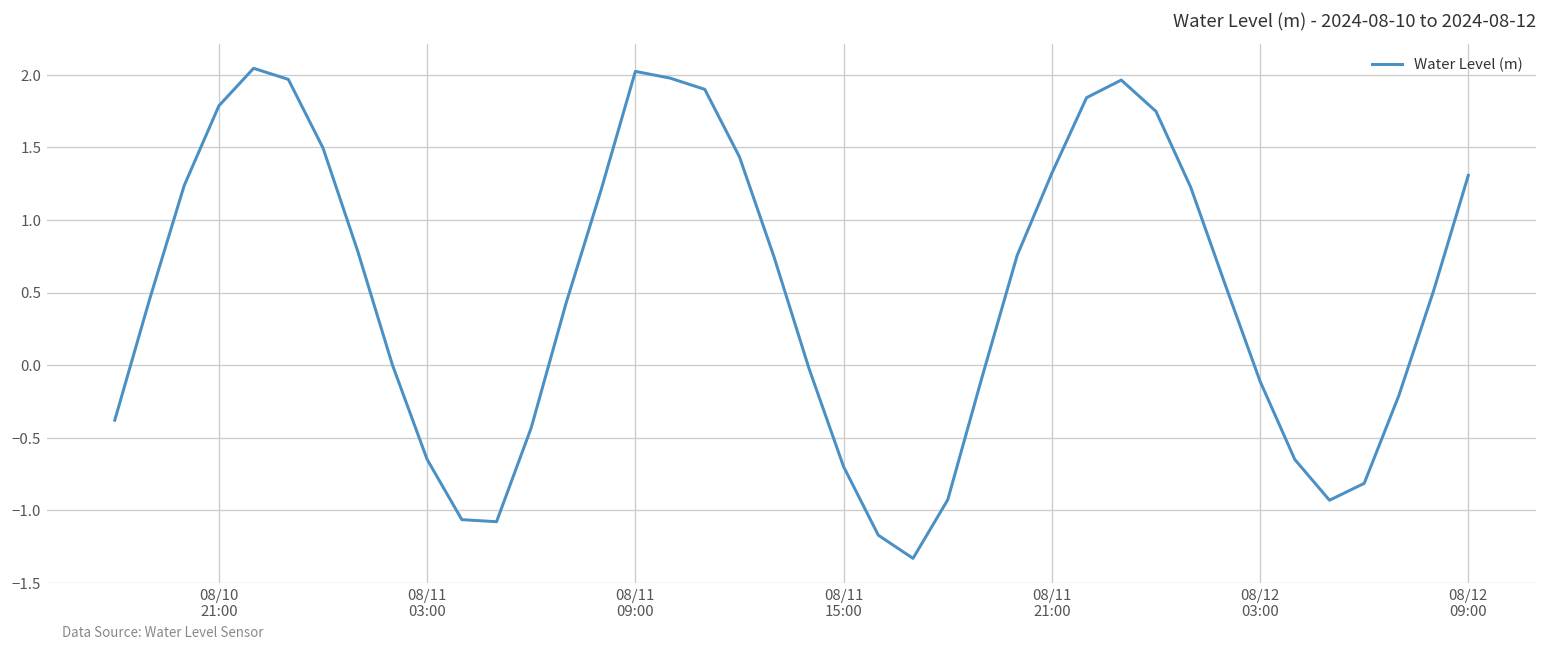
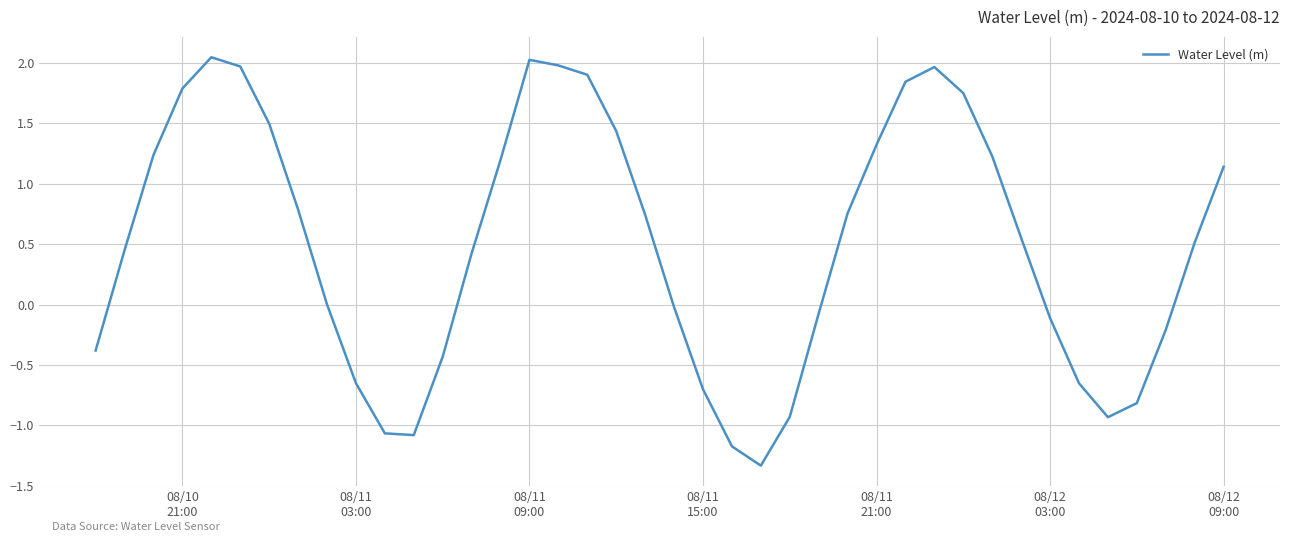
  {
    "08/10 21:00": 1.79,
    "08/11 03:00": -0.65,
    "08/11 09:00": 2.02,
    "08/11 15:00": -0.70,
    "08/11 21:00": 1.32,
    "08/12 03:00": -0.11,
-   "08/12 09:00": 1.31
+   "08/12 09:00": 1.14
  }
